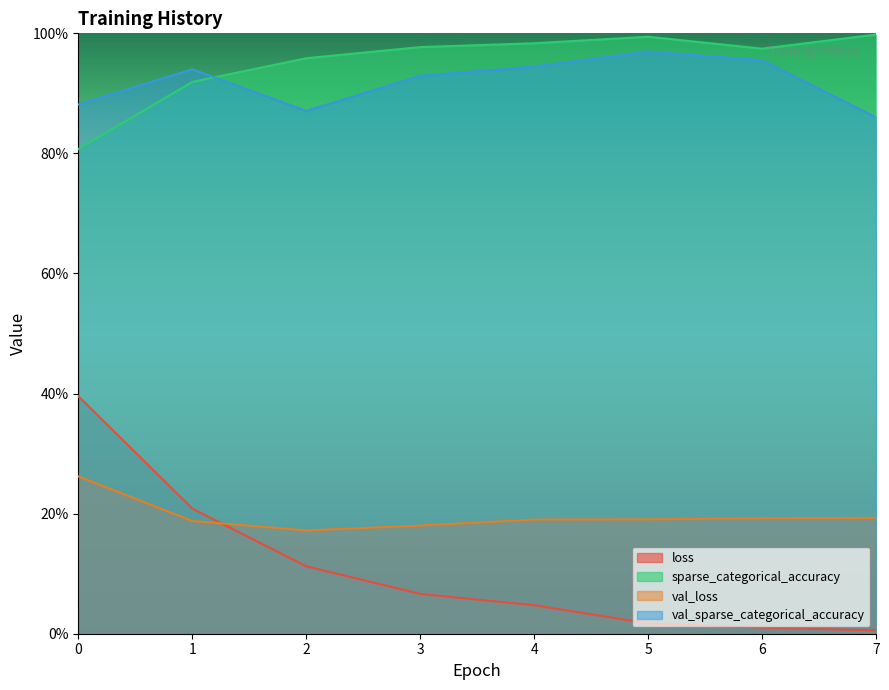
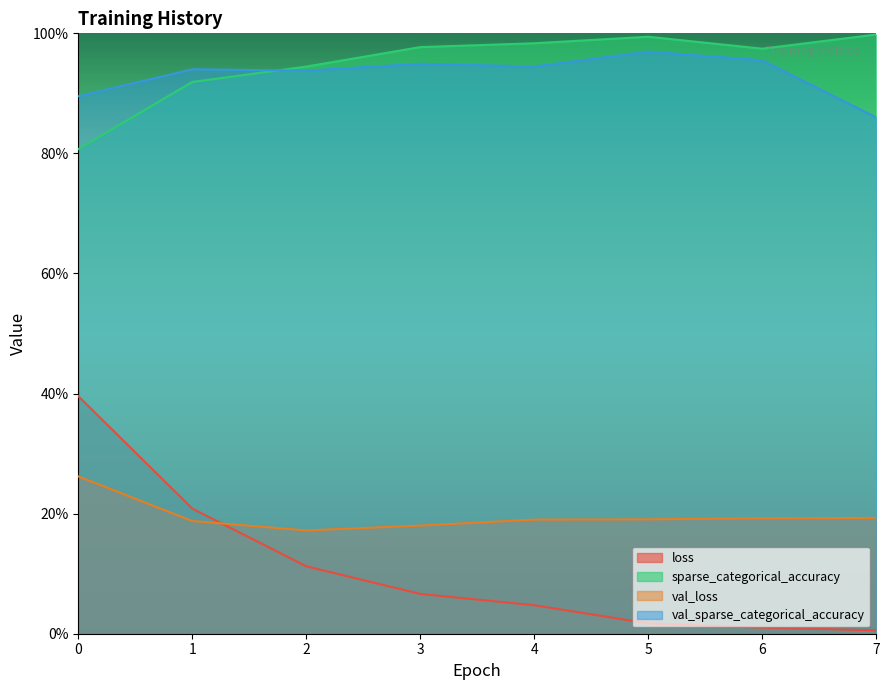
  {
    "sparse_categorical_accuracy": {
      "0": "81%",
      "1": "92%",
-     "2": "96%",
+     "2": "94%",
      "3": "98%",
      "4": "98%",
      "5": "99%",
      "6": "97%",
      "7": "100%"
    },
    "val_sparse_categorical_accuracy": {
-     "0": "88%",
+     "0": "90%",
      "1": "94%",
-     "2": "87%",
-     "3": "93%",
+     "2": "94%",
+     "3": "95%",
      "4": "94%",
      "5": "97%",
      "6": "96%",
      "7": "86%"
    }
  }
